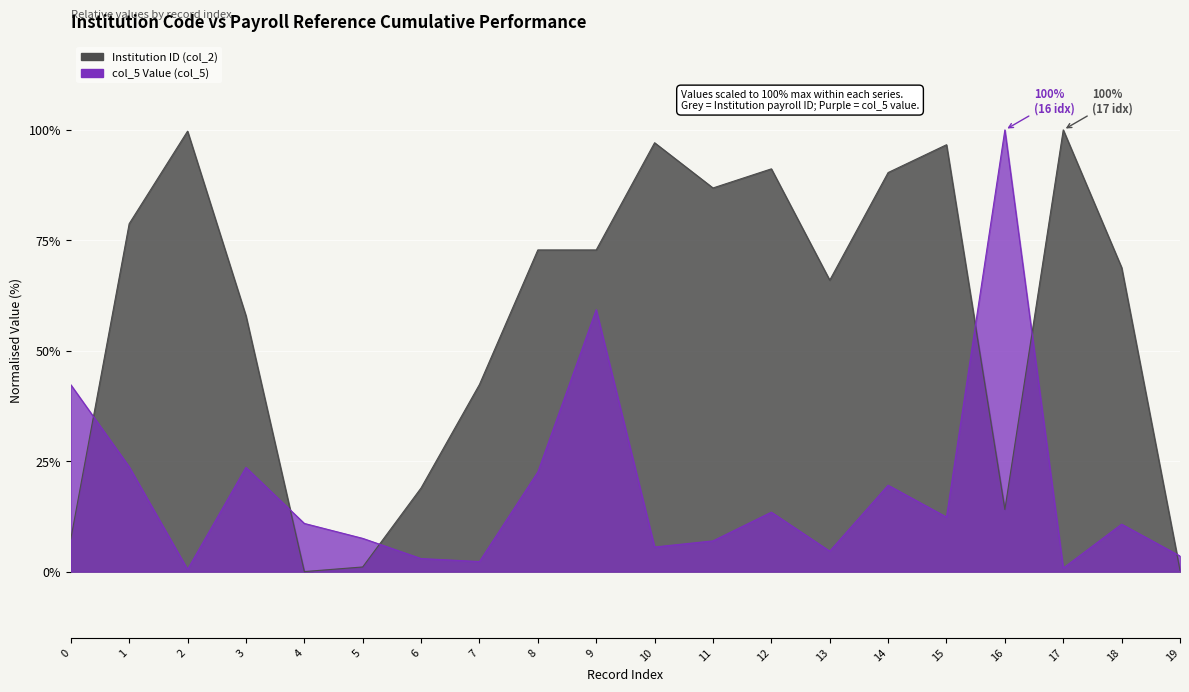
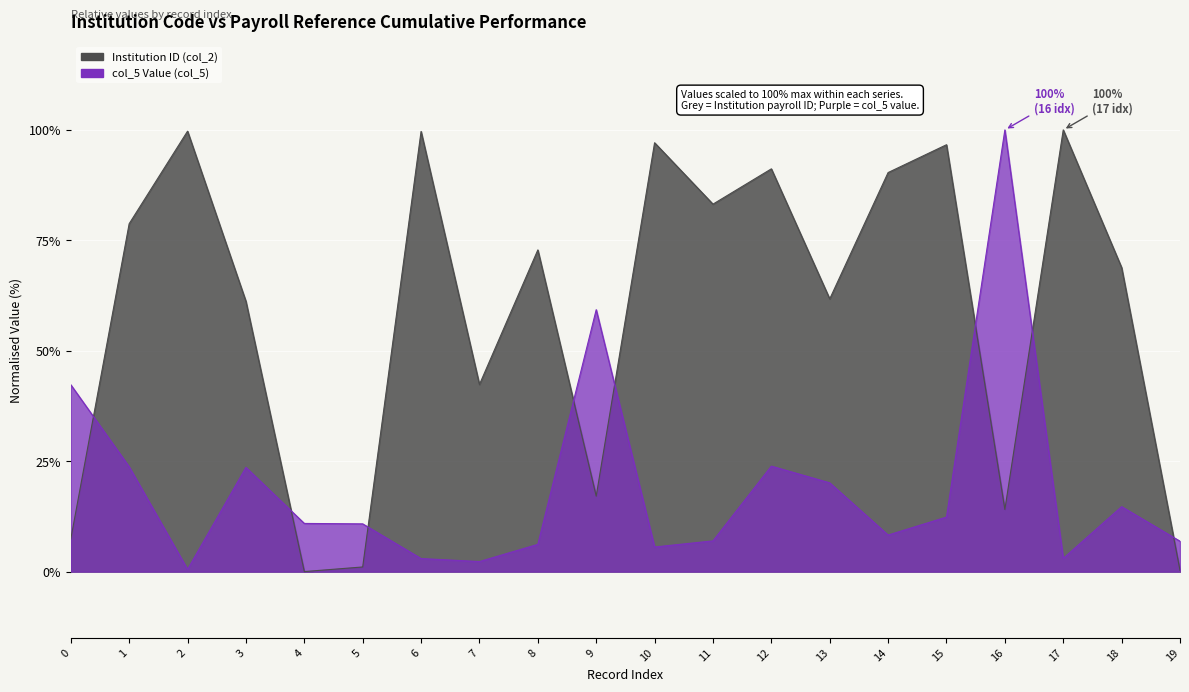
  {
    "Institution ID (col_2)": {
      "0": "7%",
      "1": "79%",
      "2": "100%",
-     "3": "58%",
+     "3": "61%",
      "4": "0%",
      "5": "1%",
-     "6": "19%",
+     "6": "100%",
      "7": "42%",
      "8": "73%",
-     "9": "73%",
+     "9": "17%",
      "10": "97%",
-     "11": "87%",
+     "11": "83%",
      "12": "91%",
-     "13": "66%",
+     "13": "62%",
      "14": "90%",
      "15": "97%",
      "16": "14%",
      "18": "69%",
      "19": "0%"
    },
    "col_5 Value (col_5)": {
      "0": "42%",
      "1": "24%",
      "2": "1%",
      "3": "24%",
      "4": "11%",
-     "5": "8%",
+     "5": "11%",
      "6": "3%",
      "7": "2%",
-     "8": "23%",
+     "8": "6%",
      "9": "59%",
      "10": "6%",
      "11": "7%",
-     "12": "13%",
-     "13": "5%",
-     "14": "20%",
+     "12": "24%",
+     "13": "20%",
+     "14": "8%",
      "15": "12%",
      "16": "100%",
-     "17": "1%",
-     "18": "11%",
-     "19": "4%"
+     "17": "3%",
+     "18": "15%",
+     "19": "7%"
    }
  }
